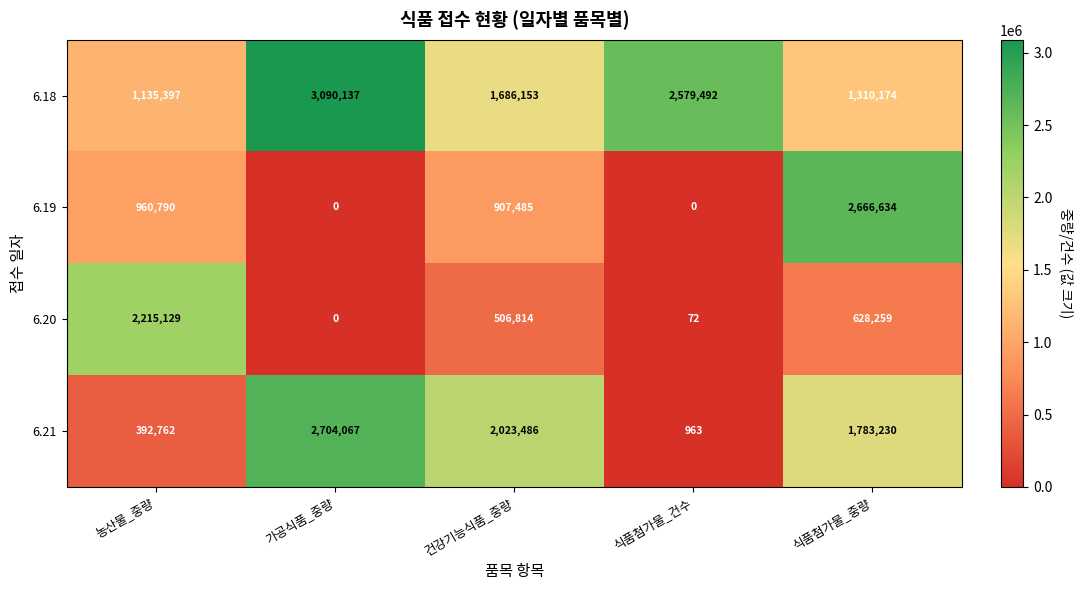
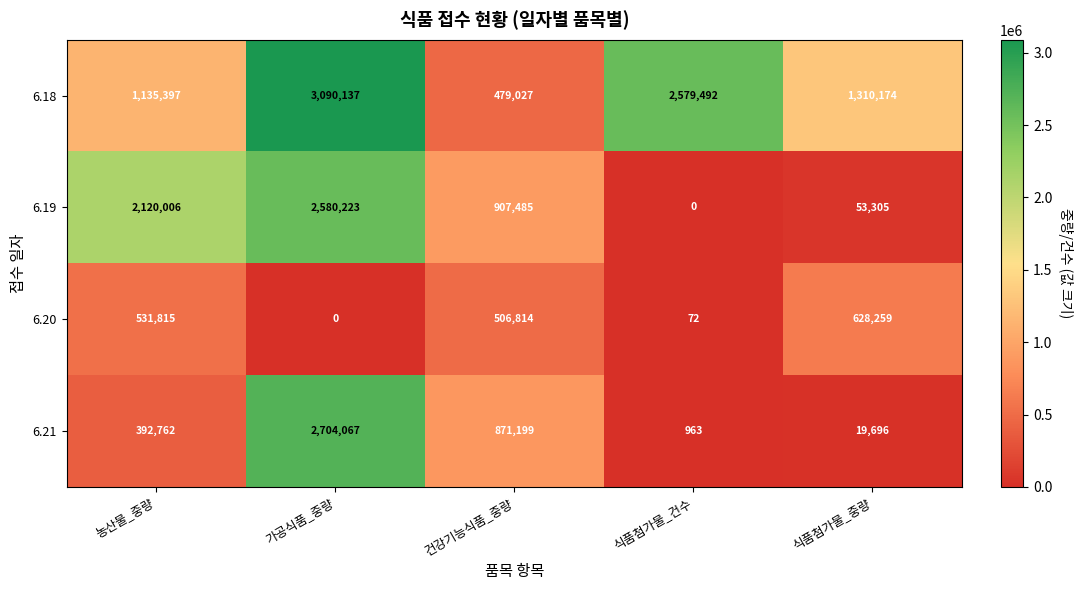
  {
    "6.18": {
      "농산물_중량": "1,135,397",
      "가공식품_중량": "3,090,137",
-     "건강기능식품_중량": "1,686,153",
+     "건강기능식품_중량": "479,027",
      "식품첨가물_건수": "2,579,492",
      "식품첨가물_중량": "1,310,174"
    },
    "6.19": {
-     "농산물_중량": "960,790",
-     "가공식품_중량": "0",
+     "농산물_중량": "2,120,006",
+     "가공식품_중량": "2,580,223",
      "건강기능식품_중량": "907,485",
      "식품첨가물_건수": "0",
-     "식품첨가물_중량": "2,666,634"
+     "식품첨가물_중량": "53,305"
    },
    "6.20": {
-     "농산물_중량": "2,215,129",
+     "농산물_중량": "531,815",
      "가공식품_중량": "0",
      "건강기능식품_중량": "506,814",
      "식품첨가물_건수": "72",
      "식품첨가물_중량": "628,259"
    },
    "6.21": {
      "농산물_중량": "392,762",
      "가공식품_중량": "2,704,067",
-     "건강기능식품_중량": "2,023,486",
+     "건강기능식품_중량": "871,199",
      "식품첨가물_건수": "963",
-     "식품첨가물_중량": "1,783,230"
+     "식품첨가물_중량": "19,696"
    }
  }
